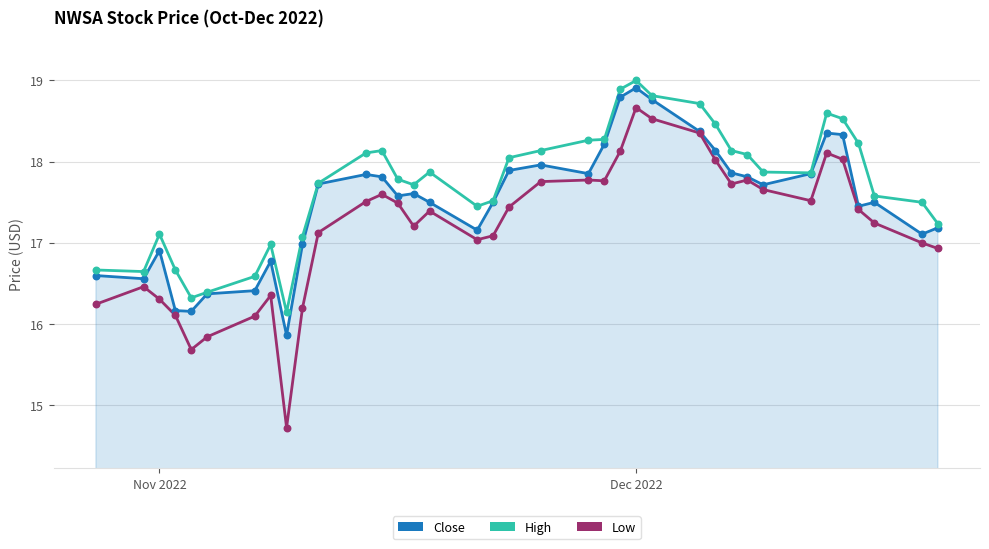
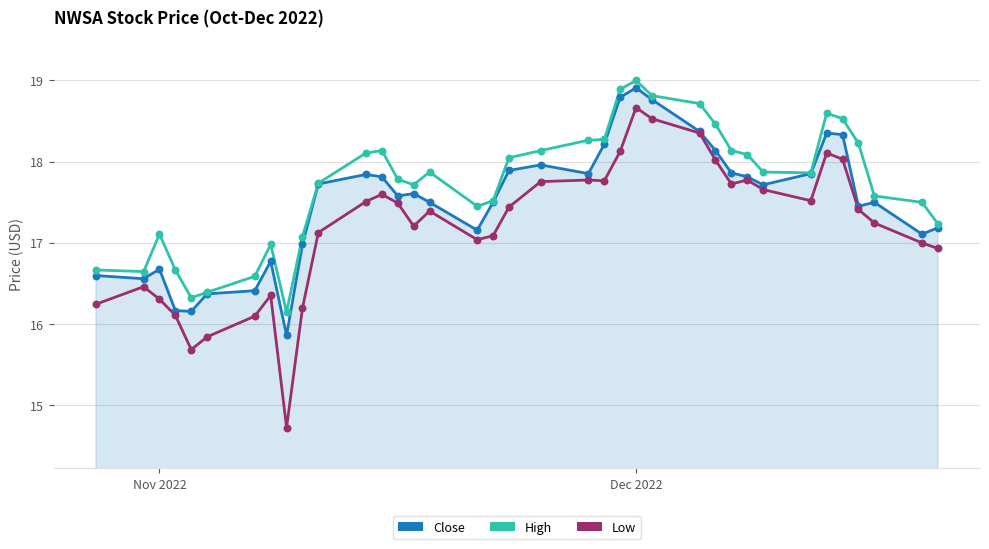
  {
    "Close": {
-     "Nov 2022": 16.9,
+     "Nov 2022": 16.7,
      "Dec 2022": 18.9
    },
    "High": {
      "Nov 2022": 17.1,
      "Dec 2022": 19.0
    },
    "Low": {
      "Nov 2022": 16.3,
      "Dec 2022": 18.7
    }
  }
